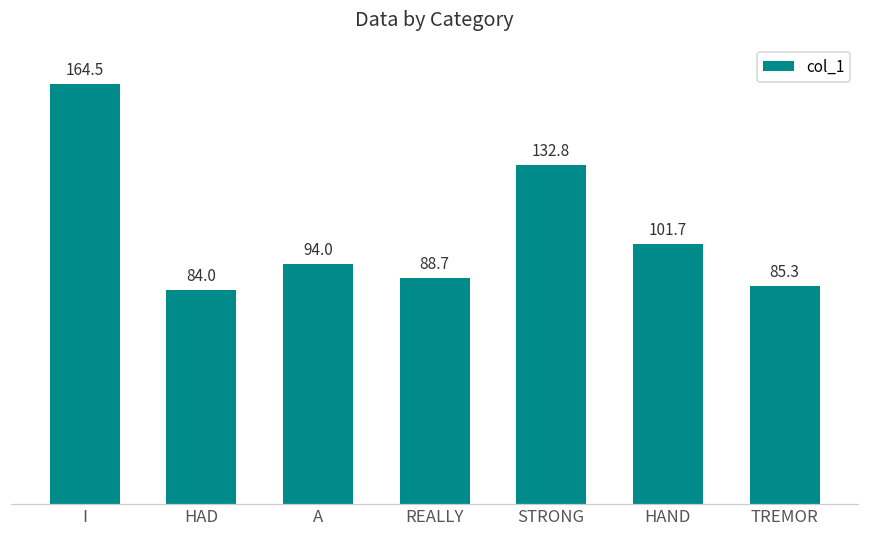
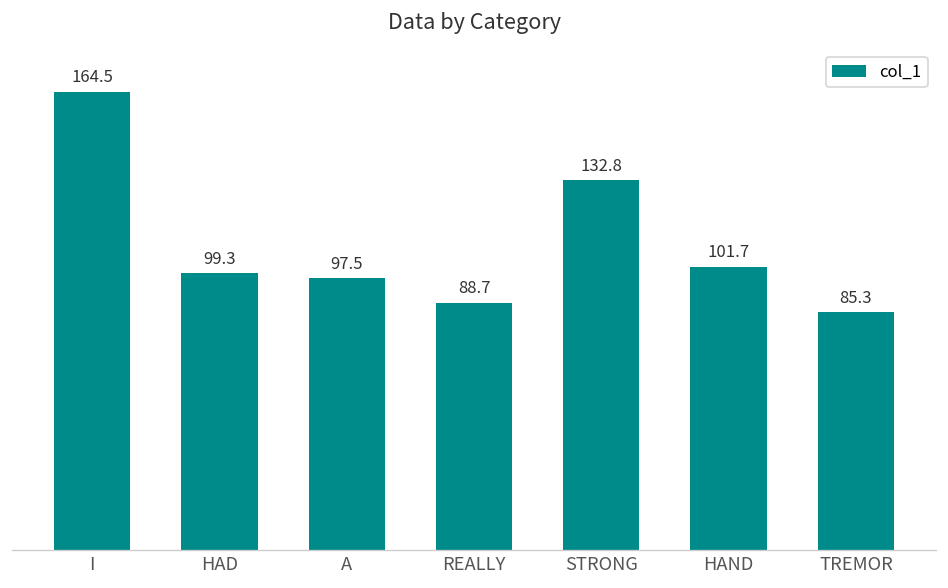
  {
    "I": 164.5,
-   "HAD": 84.0,
-   "A": 94.0,
+   "HAD": 99.3,
+   "A": 97.5,
    "REALLY": 88.7,
    "STRONG": 132.8,
    "HAND": 101.7,
    "TREMOR": 85.3
  }
